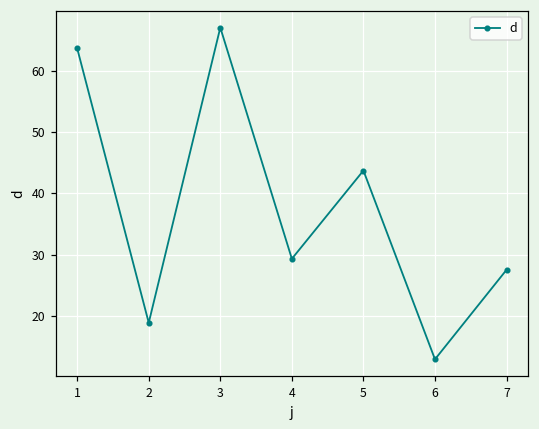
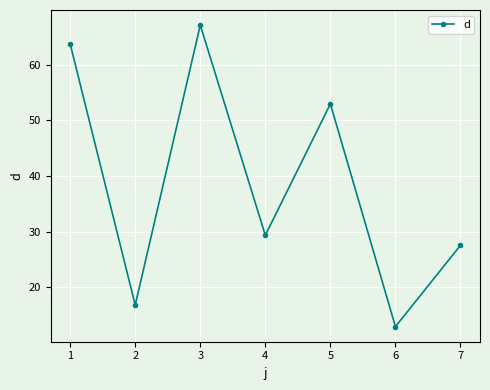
  {
    "1": 64,
-   "2": 19,
+   "2": 17,
    "3": 67,
    "4": 29,
-   "5": 44,
+   "5": 53,
    "6": 13,
    "7": 28
  }
